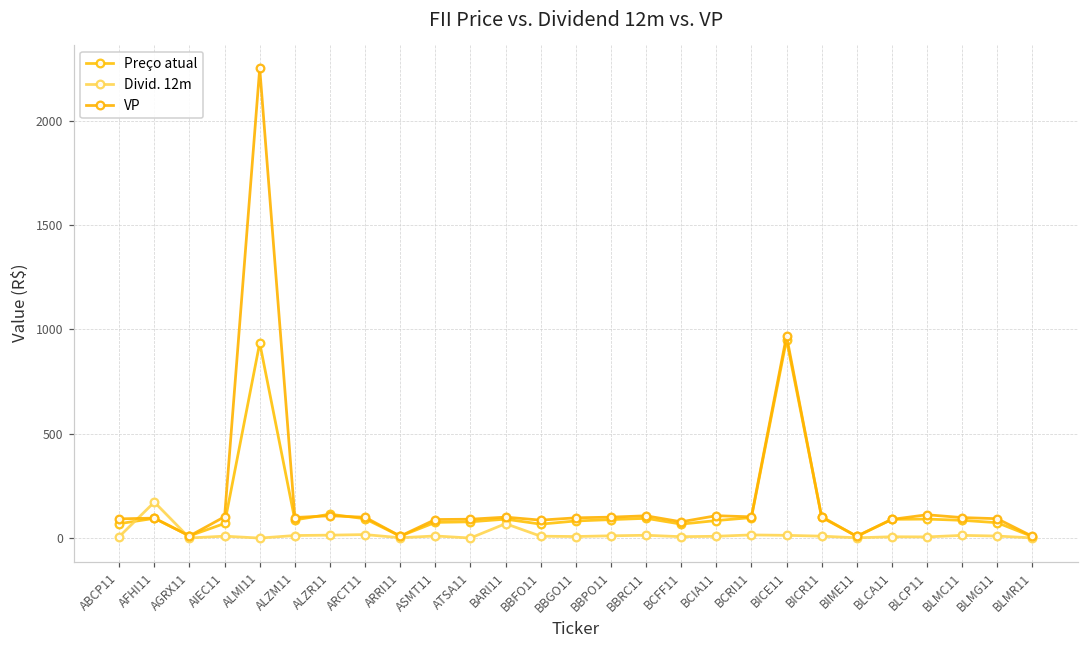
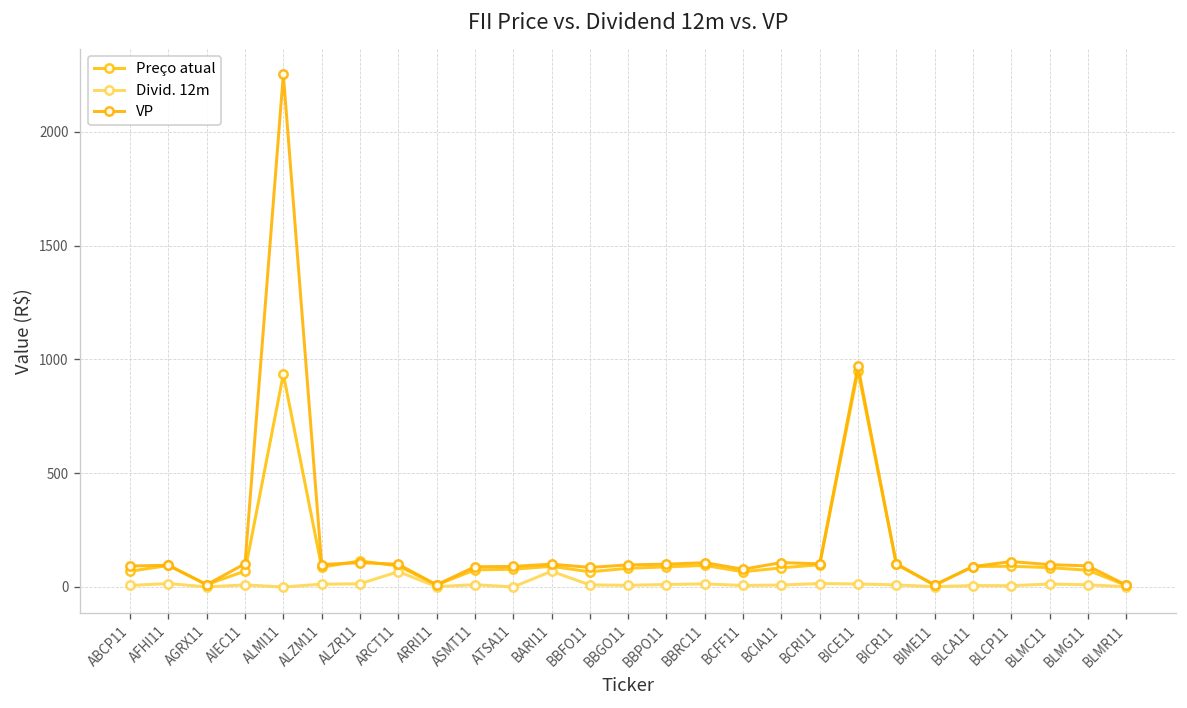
  {
    "Divid. 12m": {
      "ABCP11": 10,
-     "AFHI11": 170,
+     "AFHI11": 20,
      "AIEC11": 10,
      "ALMI11": 0,
      "ALZM11": 10,
      "ALZR11": 10,
-     "ARCT11": 20,
+     "ARCT11": 70,
      "ASMT11": 10,
      "ATSA11": 0,
      "BARI11": 70,
      "BBFO11": 10,
      "BBGO11": 10,
      "BBPO11": 10,
      "BBRC11": 10,
      "BCFF11": 10,
      "BCIA11": 10,
      "BCRI11": 20,
      "BICE11": 10,
      "BICR11": 10,
      "BLCA11": 10,
      "BLCP11": 10,
      "BLMC11": 10,
      "BLMG11": 10
    }
  }
